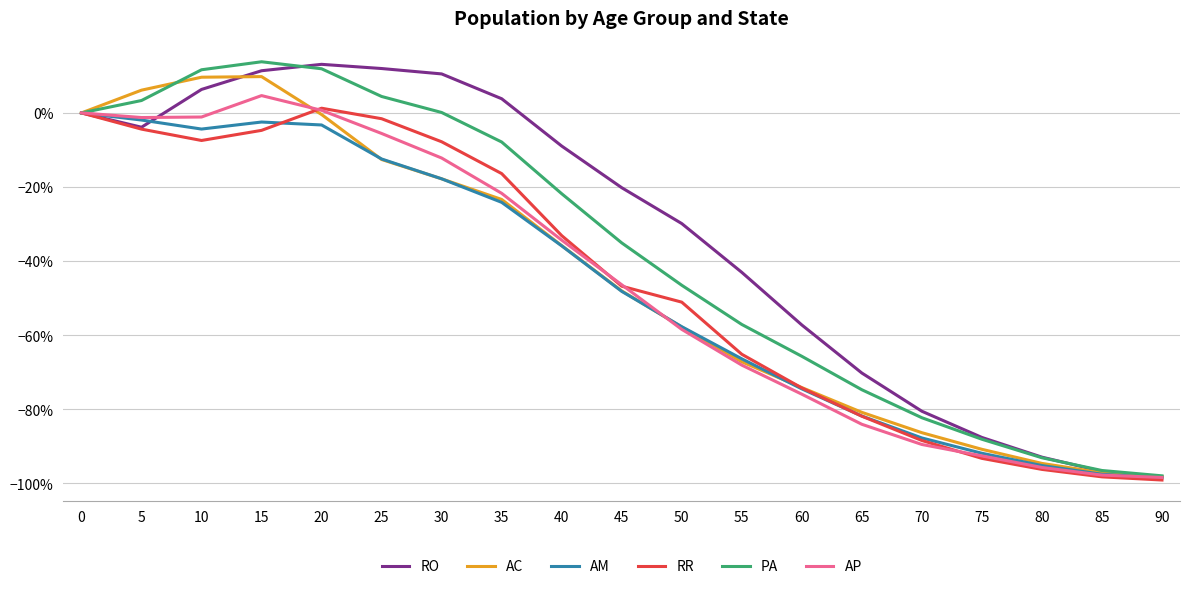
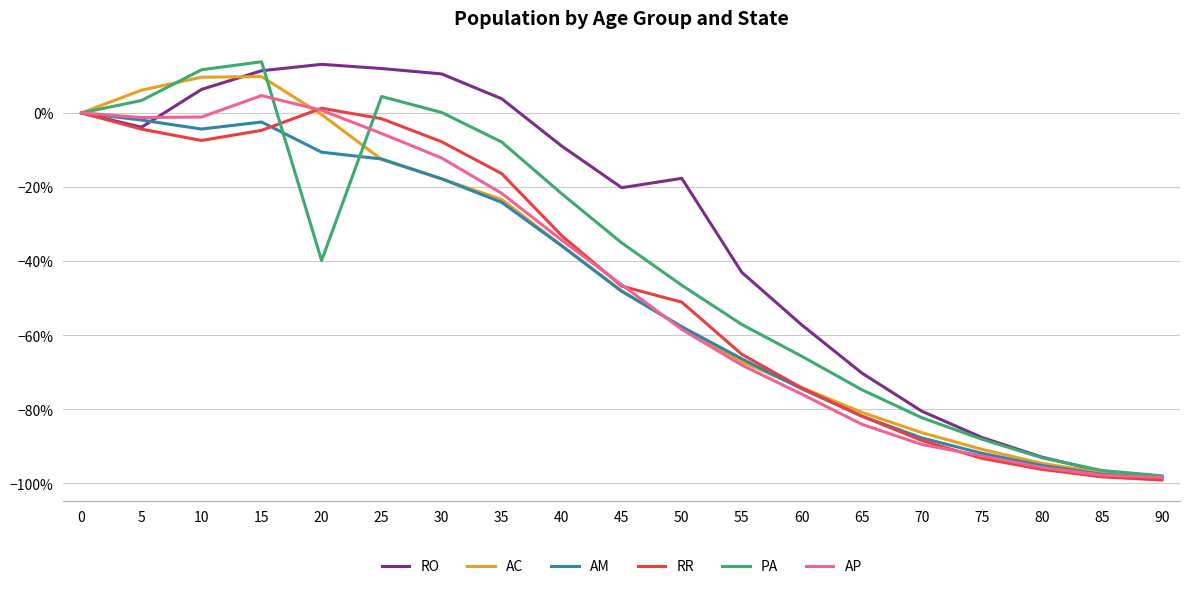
  {
    "RO": {
      "10": "6%",
      "15": "11%",
      "20": "13%",
      "25": "12%",
      "30": "11%",
      "35": "4%",
      "40": "-9%",
      "45": "-20%",
-     "50": "-30%",
+     "50": "-18%",
      "55": "-43%",
      "60": "-57%",
      "65": "-70%",
      "70": "-81%"
    },
    "AC": {
      "5": "6%",
      "10": "10%",
      "15": "10%",
      "20": "0%",
      "35": "-23%",
      "55": "-67%",
      "65": "-81%",
      "70": "-86%",
      "75": "-91%"
    },
    "AM": {
      "10": "-4%",
      "15": "-2%",
-     "20": "-3%",
+     "20": "-11%",
      "35": "-24%",
      "55": "-66%",
      "75": "-92%"
    },
    "RR": {
      "10": "-7%",
      "15": "-5%",
      "25": "-2%",
      "30": "-8%",
      "35": "-16%",
      "40": "-33%",
      "50": "-51%",
      "55": "-65%"
    },
    "PA": {
      "5": "3%",
      "10": "12%",
      "15": "14%",
-     "20": "12%",
+     "20": "-40%",
      "25": "4%",
      "30": "0%",
      "35": "-8%",
      "40": "-22%",
      "45": "-35%",
      "50": "-47%",
      "55": "-57%",
      "60": "-66%",
      "65": "-75%",
      "70": "-82%"
    },
    "AP": {
      "10": "-1%",
      "15": "5%",
      "25": "-6%",
      "30": "-12%",
      "35": "-22%",
      "40": "-34%",
      "55": "-68%",
      "60": "-76%",
      "65": "-84%",
      "70": "-89%"
    }
  }
